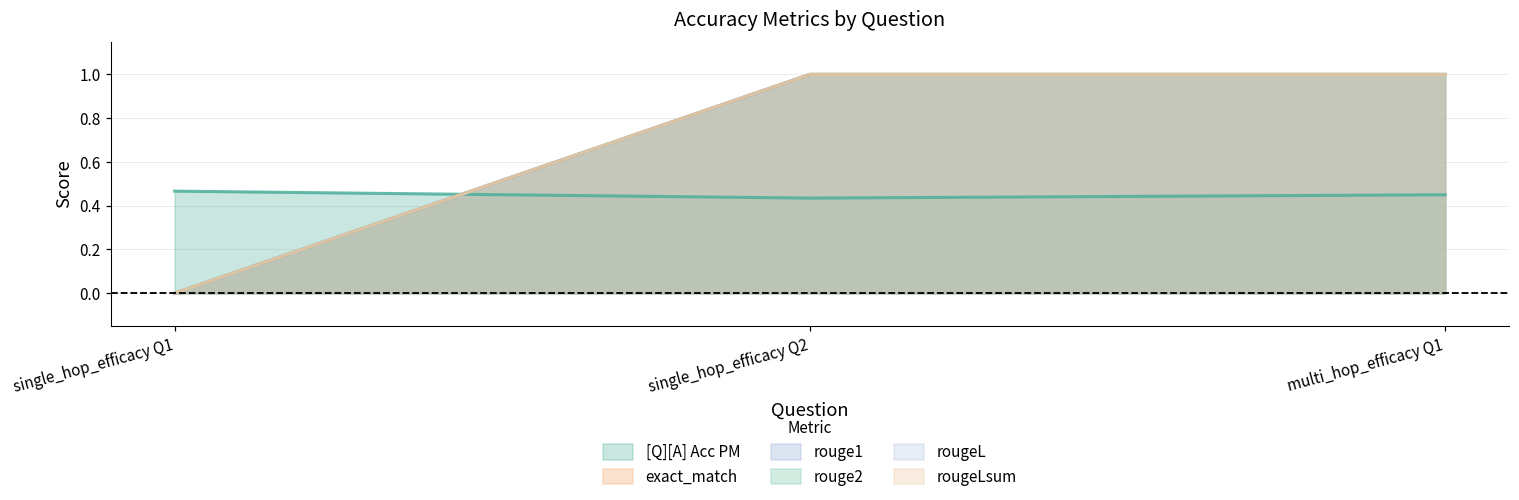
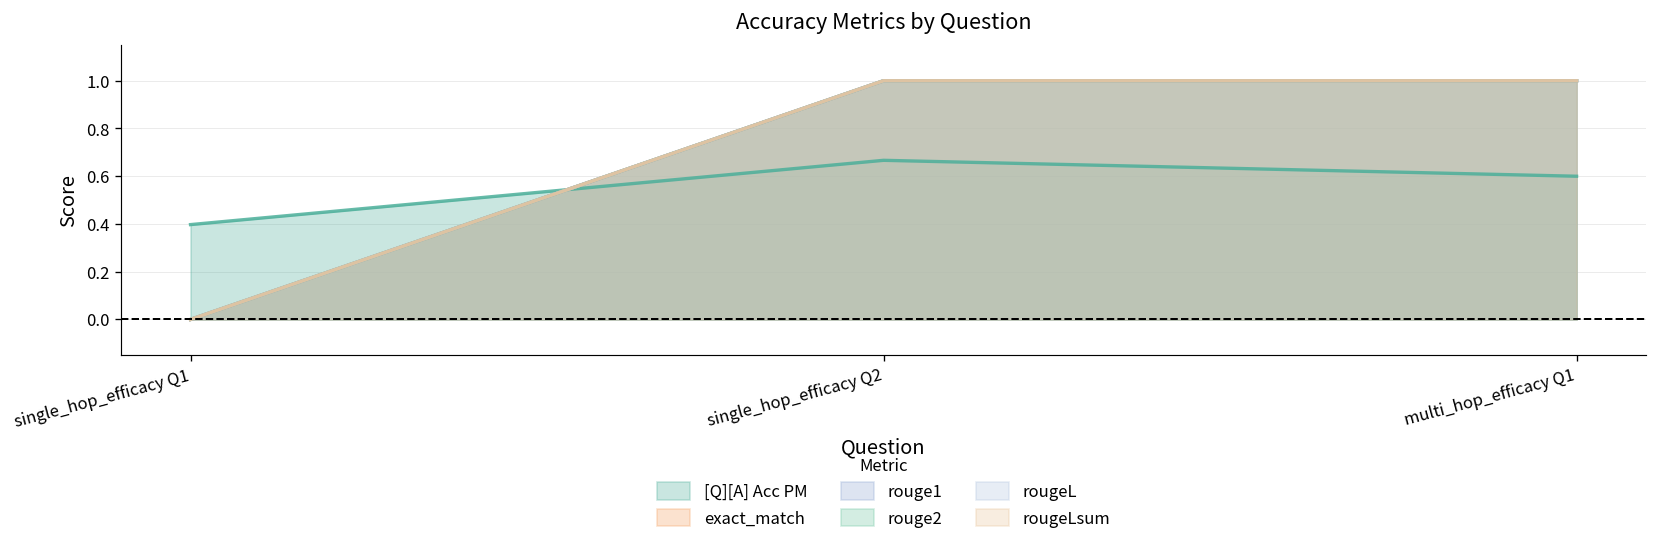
  {
    "[Q][A] Acc PM": {
-     "single_hop_efficacy Q1": 0.47,
-     "single_hop_efficacy Q2": 0.43,
-     "multi_hop_efficacy Q1": 0.45
+     "single_hop_efficacy Q1": 0.40,
+     "single_hop_efficacy Q2": 0.67,
+     "multi_hop_efficacy Q1": 0.60
    },
    "rougeLsum": {
      "single_hop_efficacy Q1": 0.00,
      "single_hop_efficacy Q2": 1.00,
      "multi_hop_efficacy Q1": 1.00
    }
  }
